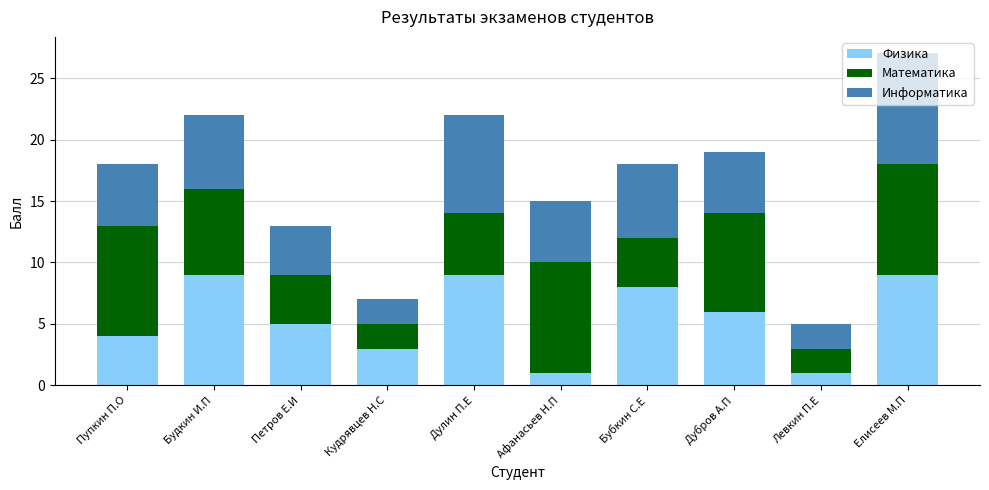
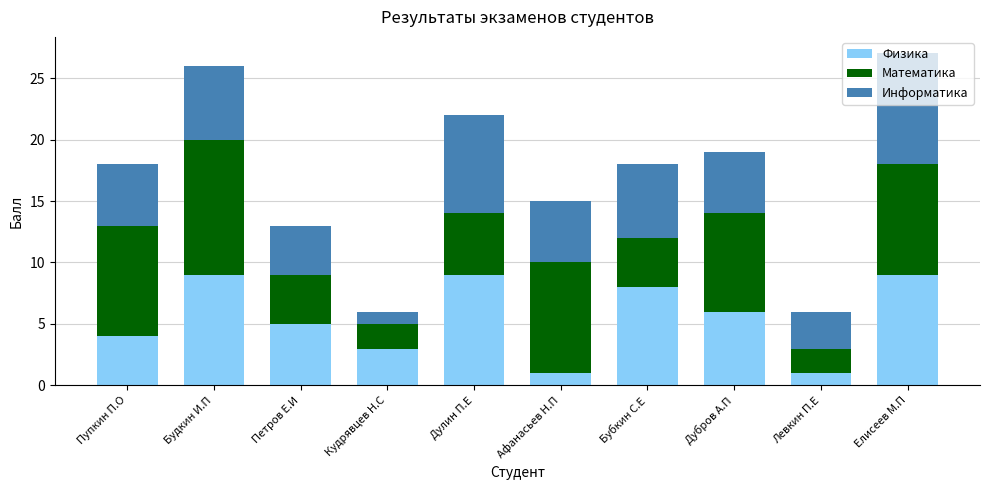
  {
    "Физика": {
      "Пупкин П.О": 4,
      "Будкин И.П": 9,
      "Петров Е.И": 5,
      "Кудрявцев Н.С": 3,
      "Дулин П.Е": 9,
      "Афанасьев Н.П": 1,
      "Бубкин С.Е": 8,
      "Дубров А.П": 6,
      "Левкин П.Е": 1,
      "Елисеев М.П": 9
    },
    "Математика": {
      "Пупкин П.О": 9,
-     "Будкин И.П": 7,
+     "Будкин И.П": 11,
      "Петров Е.И": 4,
      "Кудрявцев Н.С": 2,
      "Дулин П.Е": 5,
      "Афанасьев Н.П": 9,
      "Бубкин С.Е": 4,
      "Дубров А.П": 8,
      "Левкин П.Е": 2,
      "Елисеев М.П": 9
    },
    "Информатика": {
      "Пупкин П.О": 5,
      "Будкин И.П": 6,
      "Петров Е.И": 4,
-     "Кудрявцев Н.С": 2,
+     "Кудрявцев Н.С": 1,
      "Дулин П.Е": 8,
      "Афанасьев Н.П": 5,
      "Бубкин С.Е": 6,
      "Дубров А.П": 5,
-     "Левкин П.Е": 2
+     "Левкин П.Е": 3
    }
  }
